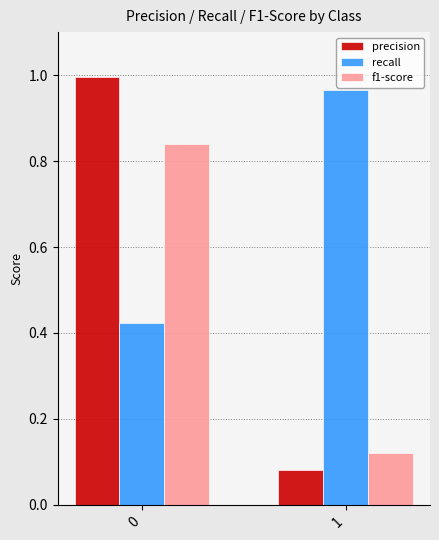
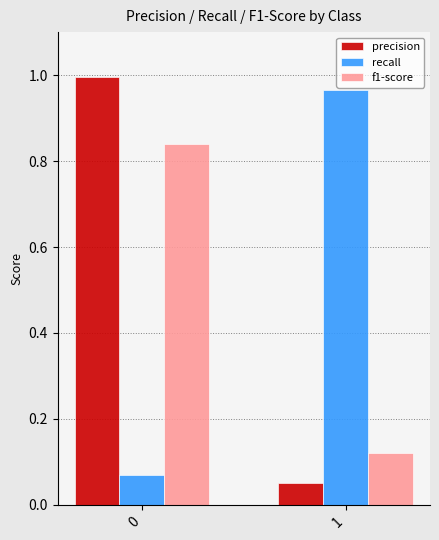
  {
    "precision": {
      "0": 1.00,
-     "1": 0.08
+     "1": 0.05
    },
    "recall": {
-     "0": 0.42,
+     "0": 0.07,
      "1": 0.96
    },
    "f1-score": {
      "0": 0.84,
      "1": 0.12
    }
  }
